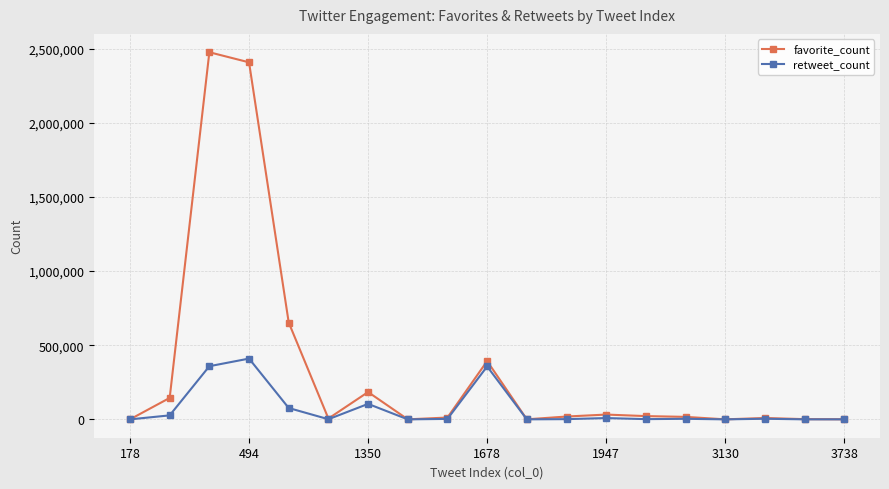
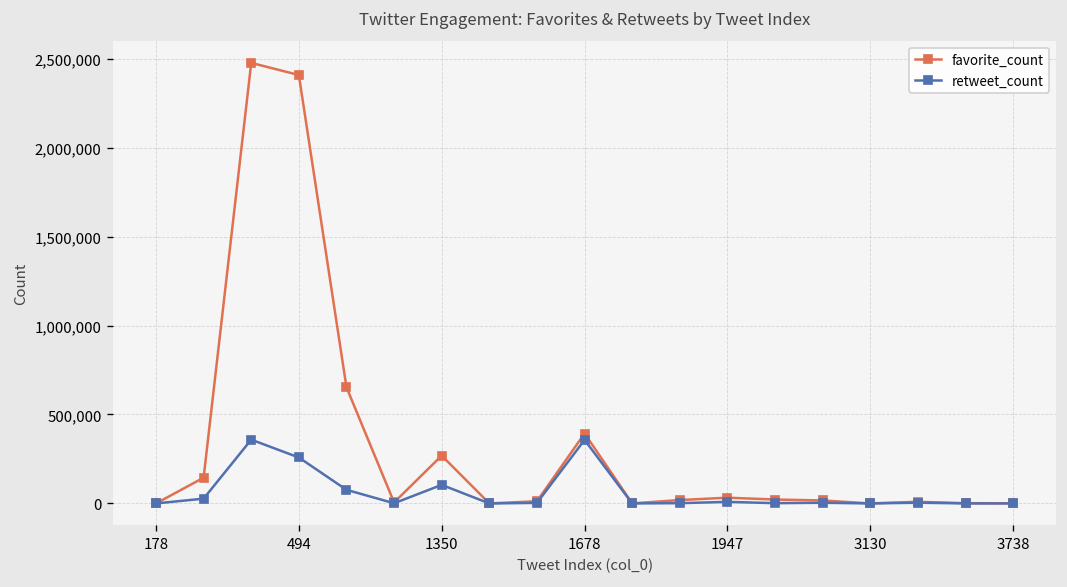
  {
    "favorite_count": {
      "494": "2,410,000",
-     "1350": "180,000",
+     "1350": "270,000",
      "1678": "390,000",
      "1947": "30,000"
    },
    "retweet_count": {
-     "494": "410,000",
+     "494": "260,000",
      "1350": "100,000",
      "1678": "360,000",
      "1947": "10,000"
    }
  }
